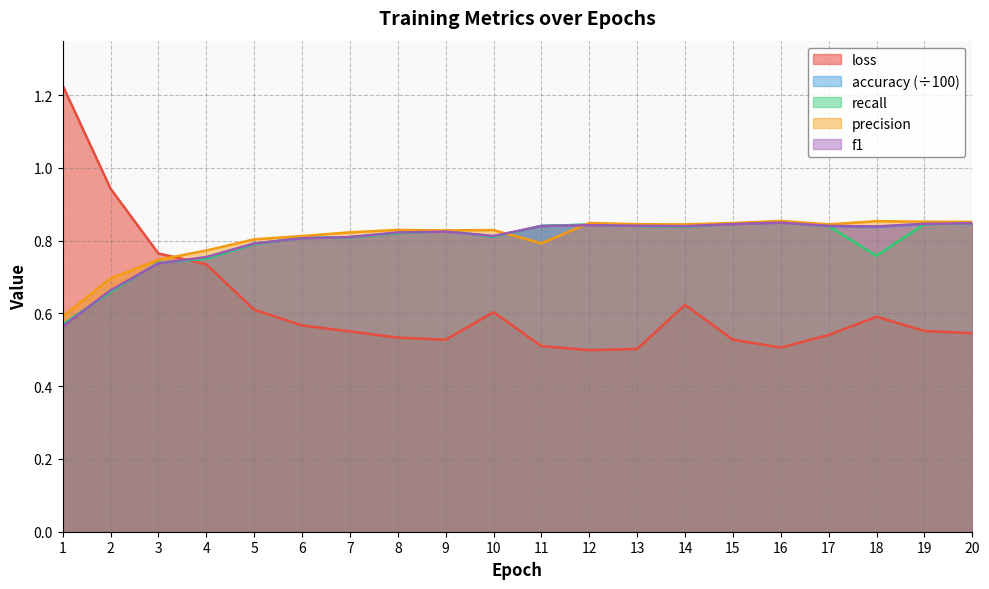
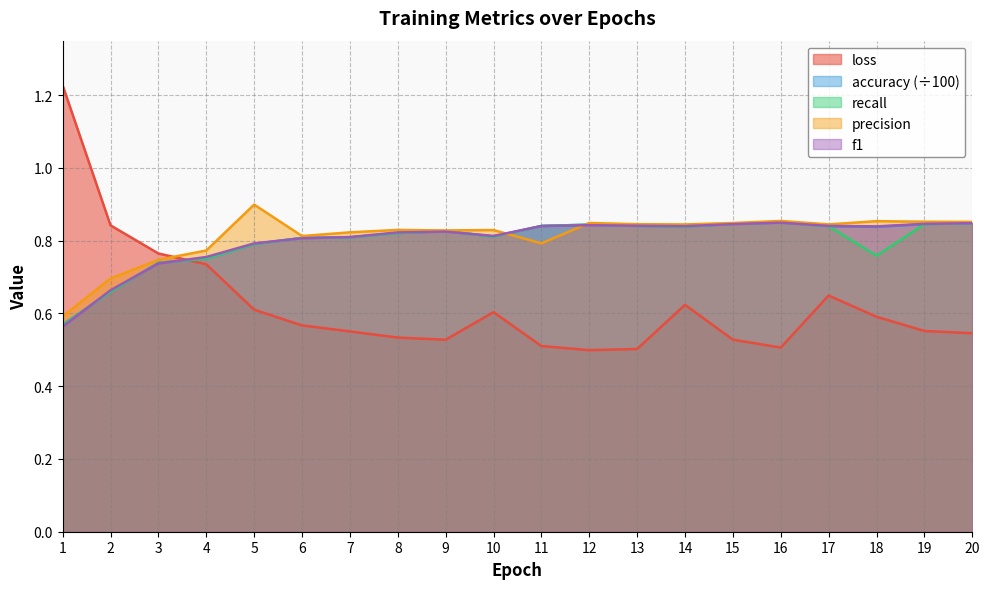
  {
    "loss": {
      "1": 1.23,
-     "2": 0.94,
+     "2": 0.84,
      "3": 0.76,
      "4": 0.74,
      "5": 0.61,
      "6": 0.57,
      "7": 0.55,
      "8": 0.53,
      "9": 0.53,
      "10": 0.60,
      "11": 0.51,
      "12": 0.50,
      "13": 0.50,
      "14": 0.62,
      "15": 0.53,
      "16": 0.51,
-     "17": 0.54,
+     "17": 0.65,
      "18": 0.59,
      "19": 0.55,
      "20": 0.55
    },
    "recall": {
      "18": 0.76
    },
    "precision": {
      "1": 0.59,
      "2": 0.70,
      "3": 0.75,
      "4": 0.77,
-     "5": 0.80,
+     "5": 0.90,
      "7": 0.82,
      "10": 0.83,
      "11": 0.79,
      "18": 0.85
    }
  }
